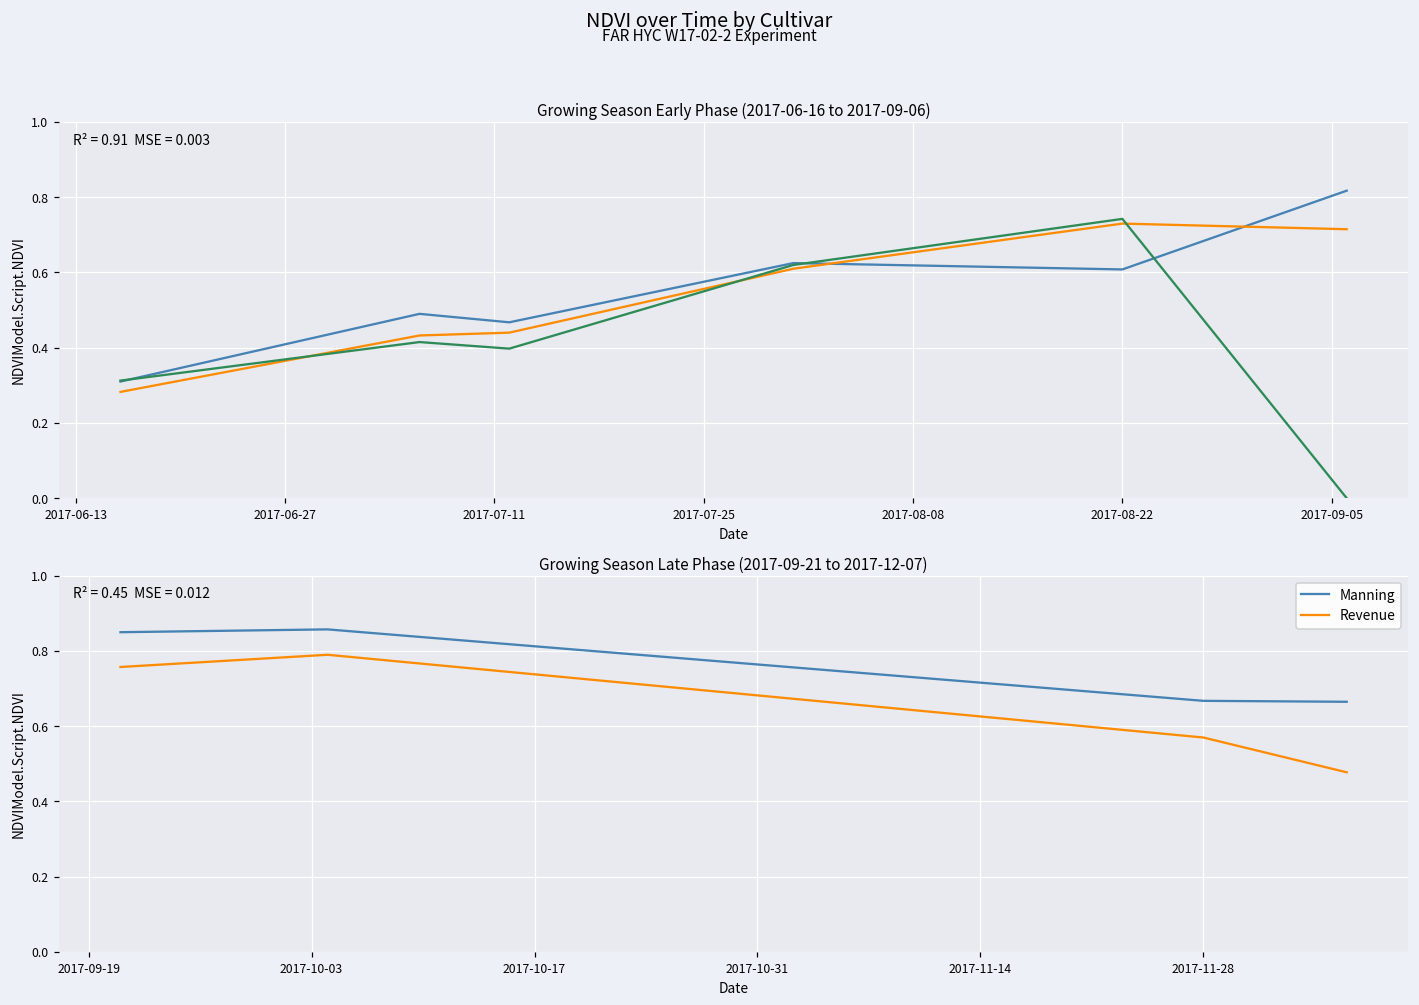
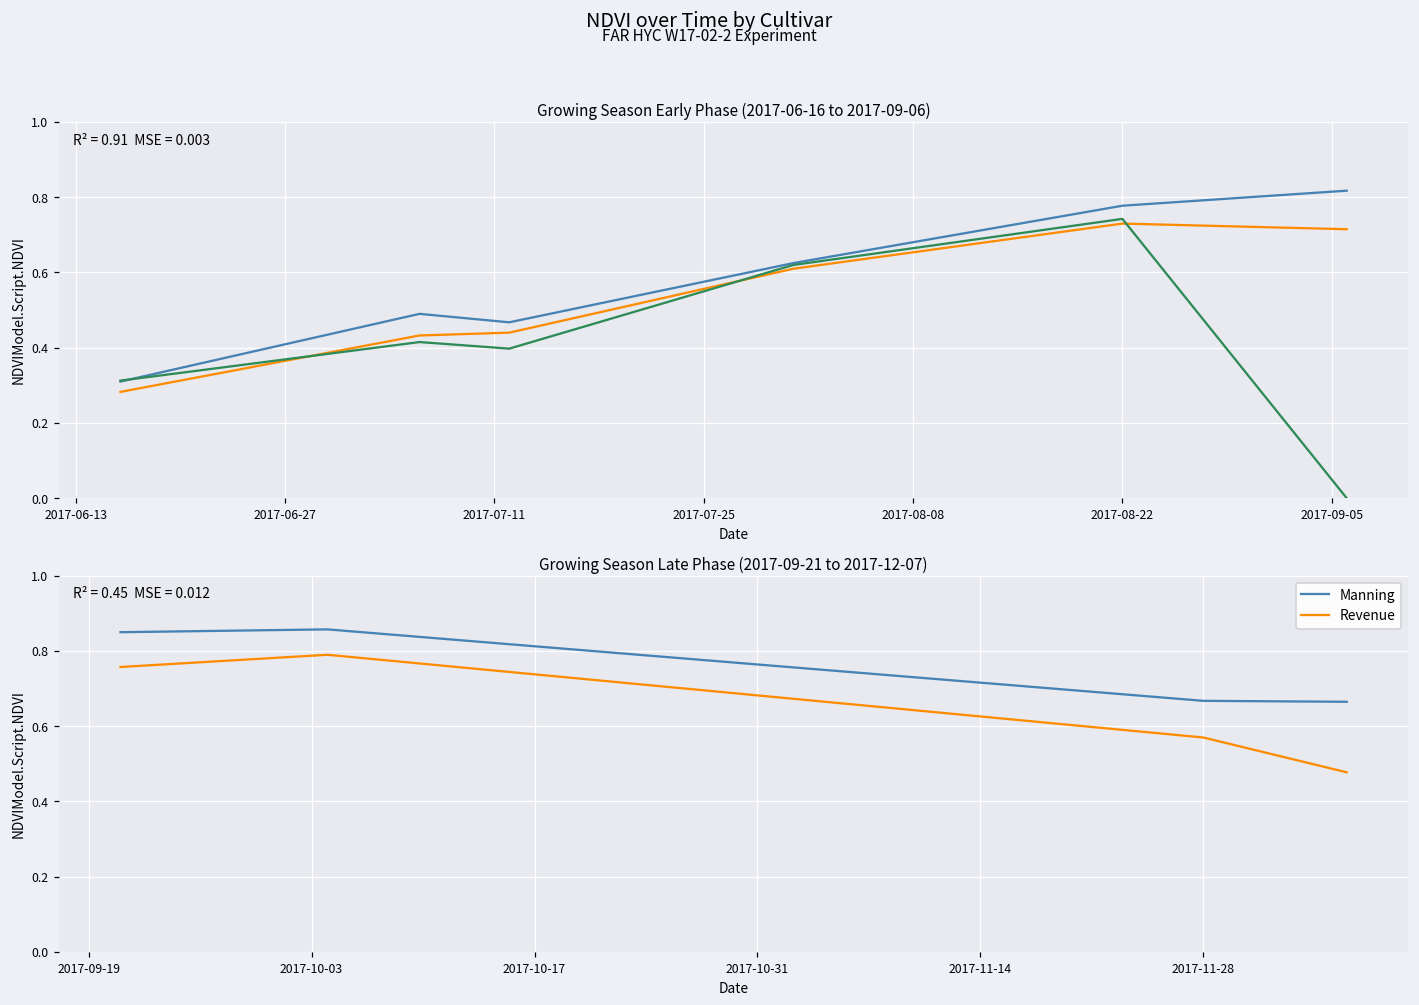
  {
    "Growing Season Early Phase (2017-06-16 to 2017-09-06)": {
      "Manning": {
-       "2017-08-22": 0.61
+       "2017-08-22": 0.78
      },
      "Revenue": {
        "2017-08-22": 0.73
      }
    },
    "Growing Season Late Phase (2017-09-21 to 2017-12-07)": {
      "Manning": {
        "2017-11-28": 0.67
      },
      "Revenue": {
        "2017-11-28": 0.57
      }
    }
  }
